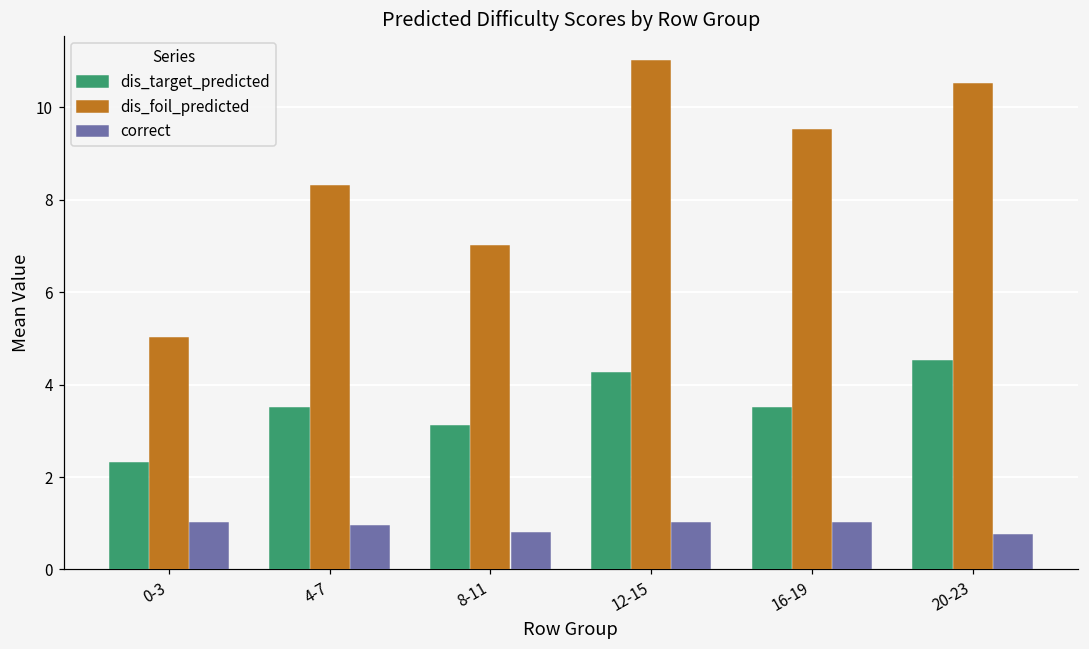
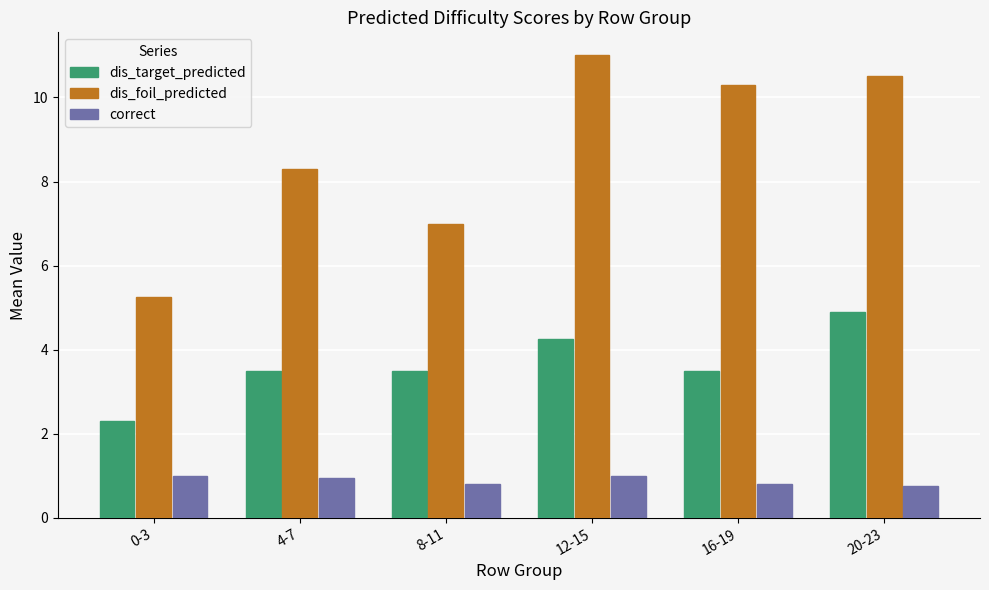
  {
    "dis_target_predicted": {
      "0-3": 2.3,
      "4-7": 3.5,
-     "8-11": 3.1,
+     "8-11": 3.5,
      "12-15": 4.3,
      "16-19": 3.5,
-     "20-23": 4.5
+     "20-23": 4.9
    },
    "dis_foil_predicted": {
-     "0-3": 5.0,
+     "0-3": 5.3,
      "4-7": 8.3,
      "8-11": 7.0,
      "12-15": 11.0,
-     "16-19": 9.5,
+     "16-19": 10.3,
      "20-23": 10.5
    },
    "correct": {
      "0-3": 1.0,
      "4-7": 1.0,
      "8-11": 0.8,
      "12-15": 1.0,
-     "16-19": 1.0,
+     "16-19": 0.8,
      "20-23": 0.8
    }
  }
